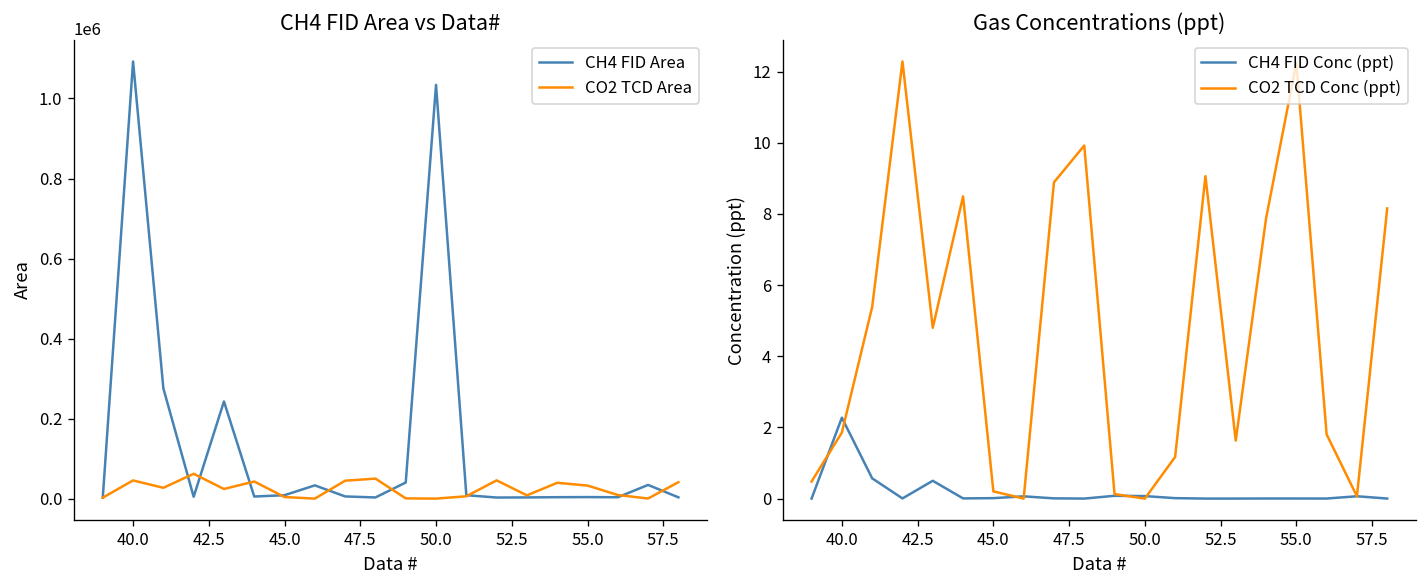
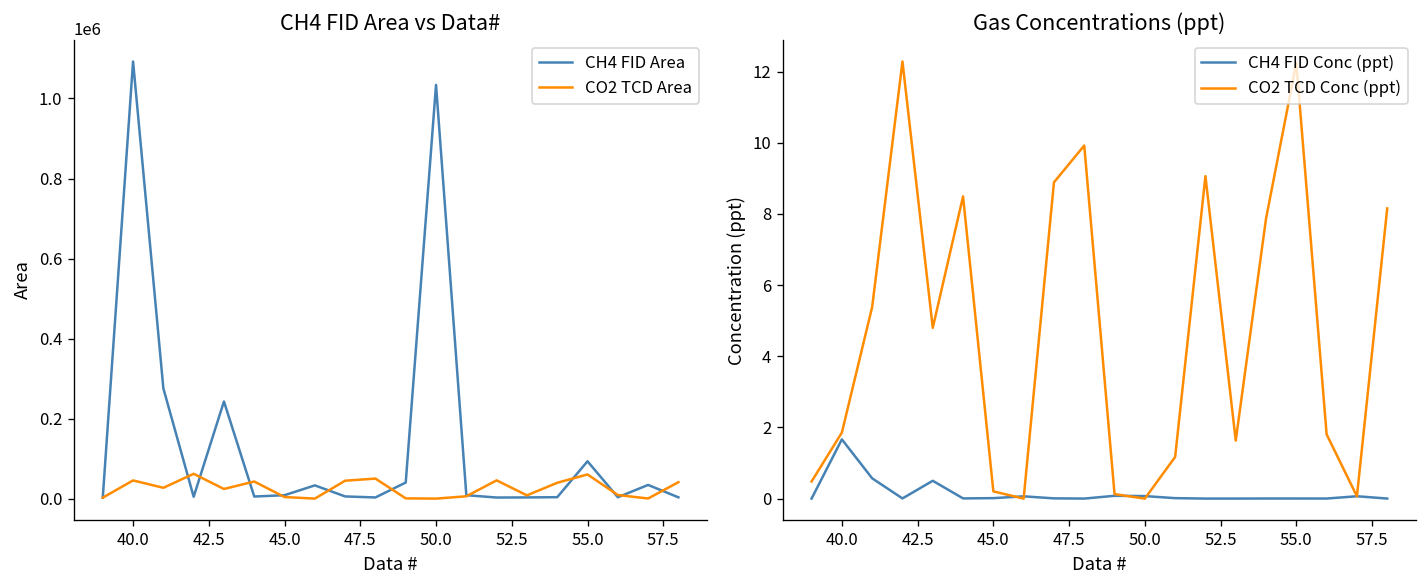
  {
    "CH4 FID Area vs Data#": {
      "CH4 FID Area": {
        "40.0": 1090000,
        "50.0": 1030000,
-       "55.0": 0
+       "55.0": 90000
      },
      "CO2 TCD Area": {
        "40.0": 50000,
        "50.0": 0,
-       "55.0": 30000
+       "55.0": 60000
      }
    },
    "Gas Concentrations (ppt)": {
      "CH4 FID Conc (ppt)": {
-       "40.0": 2.3,
+       "40.0": 1.7,
        "45.0": 0.0,
        "55.0": 0.0
      },
      "CO2 TCD Conc (ppt)": {
        "40.0": 1.9,
        "45.0": 0.2
      }
    }
  }
